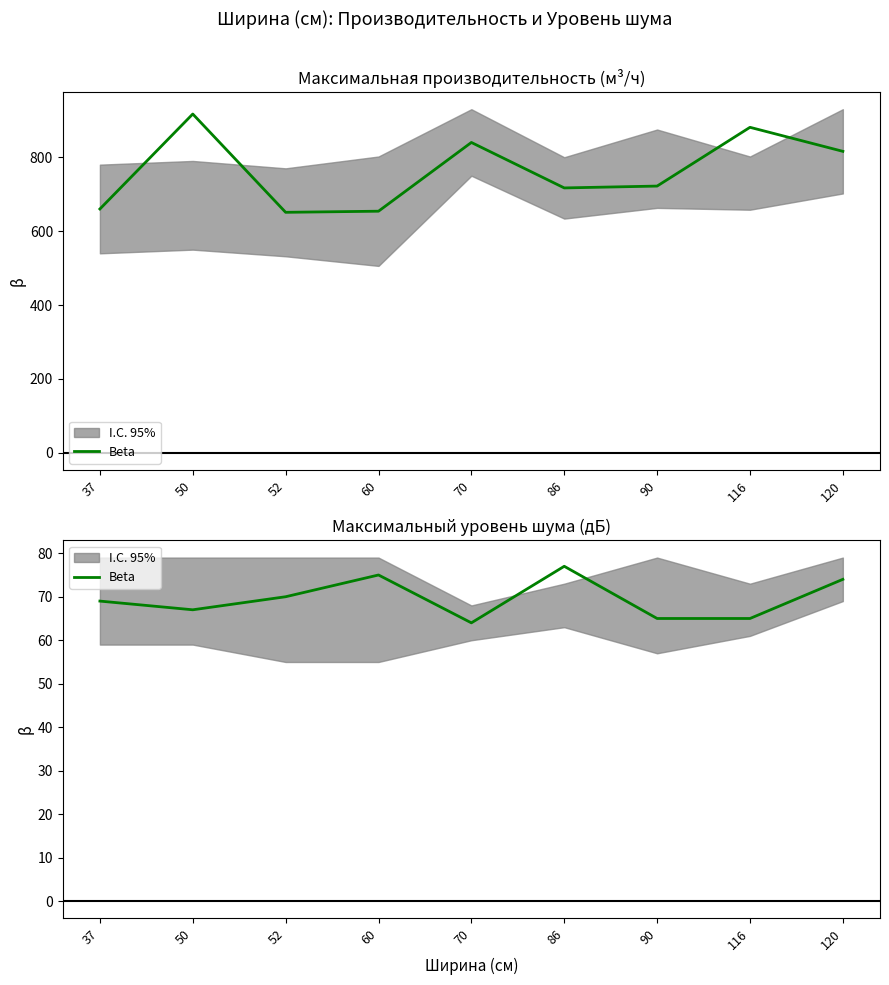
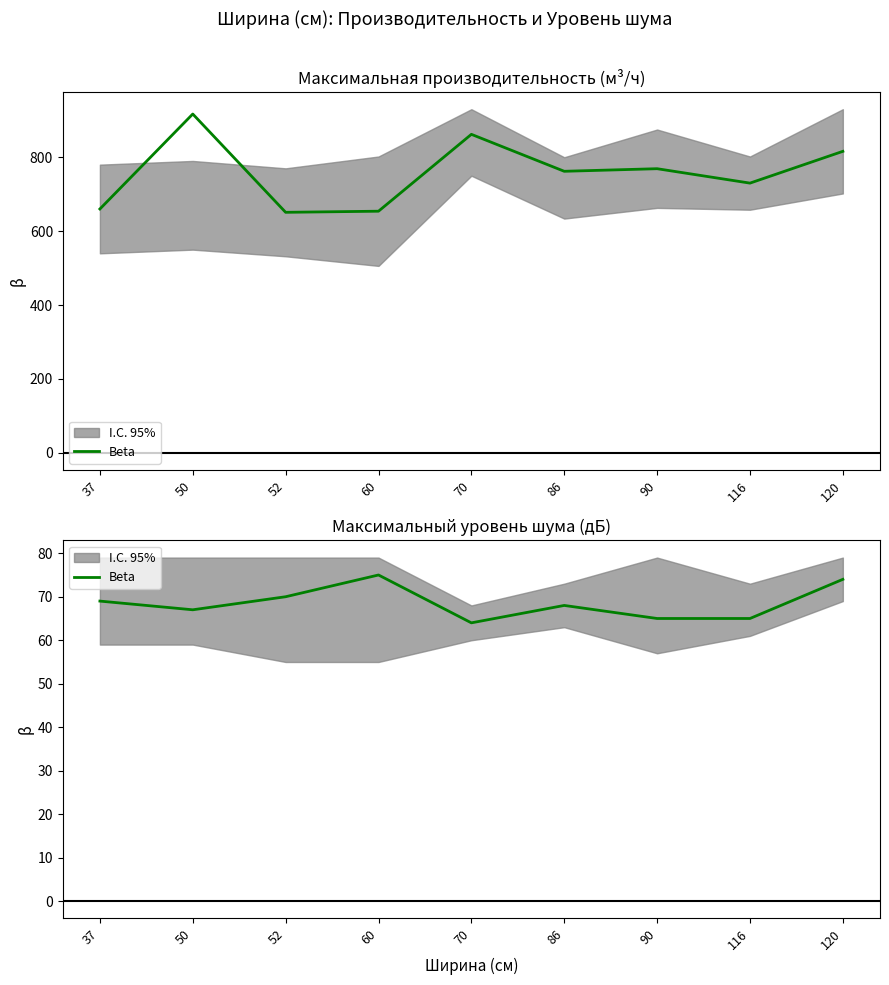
  {
    "Максимальная производительность (м³/ч)": {
      "Beta": {
        "37": 660,
        "50": 920,
        "52": 650,
        "60": 650,
-       "70": 840,
-       "86": 720,
-       "90": 720,
-       "116": 880,
+       "70": 860,
+       "86": 760,
+       "90": 770,
+       "116": 730,
        "120": 820
      }
    },
    "Максимальный уровень шума (дБ)": {
      "Beta": {
        "37": 69,
        "50": 67,
        "52": 70,
        "60": 75,
        "70": 64,
-       "86": 77,
+       "86": 68,
        "90": 65,
        "116": 65,
        "120": 74
      }
    }
  }
